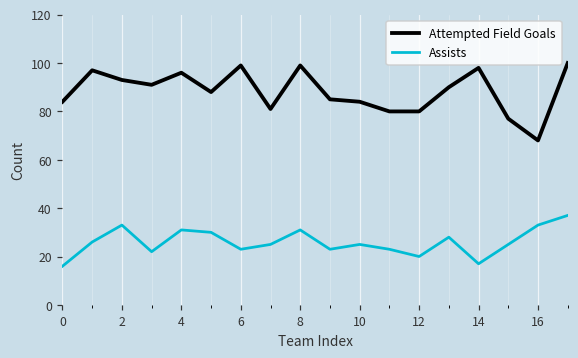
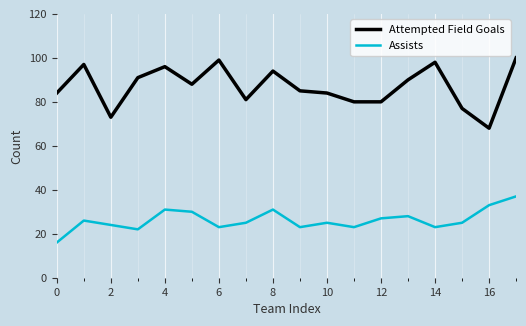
  {
    "Attempted Field Goals": {
      "0": 84,
-     "2": 93,
+     "2": 73,
      "4": 96,
      "6": 99,
-     "8": 99,
+     "8": 94,
      "10": 84,
      "12": 80,
      "14": 98,
      "16": 68
    },
    "Assists": {
      "0": 16,
-     "2": 33,
+     "2": 24,
      "4": 31,
      "6": 23,
      "8": 31,
      "10": 25,
-     "12": 20,
-     "14": 17,
+     "12": 27,
+     "14": 23,
      "16": 33
    }
  }
